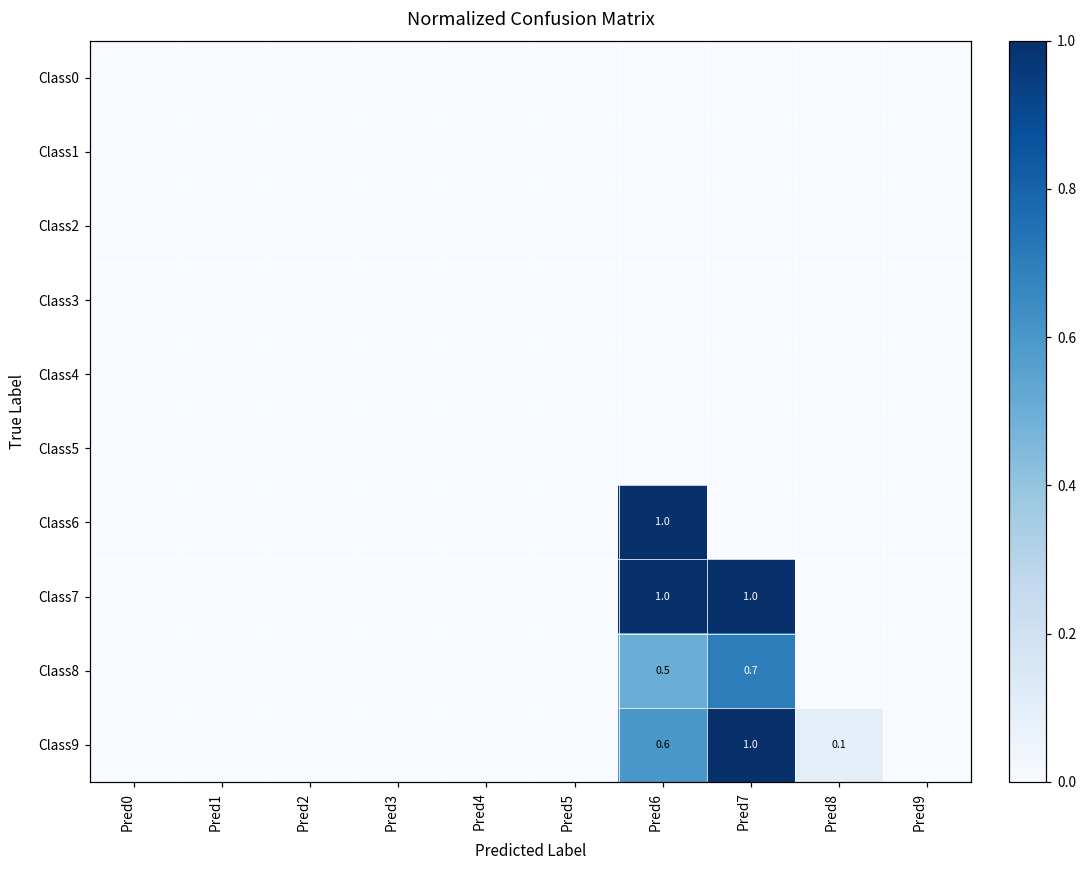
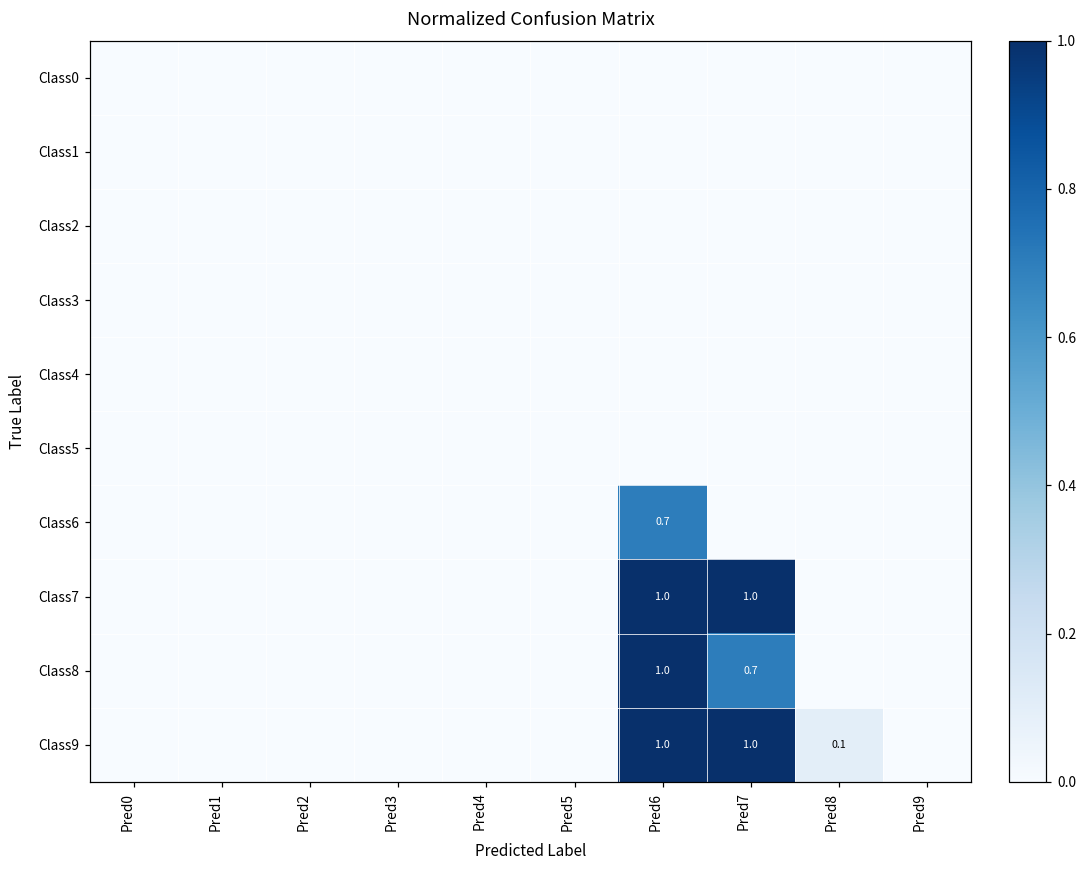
  {
    "Class6": {
-     "Pred6": 1.0
+     "Pred6": 0.7
    },
    "Class7": {
      "Pred6": 1.0,
      "Pred7": 1.0
    },
    "Class8": {
-     "Pred6": 0.5,
+     "Pred6": 1.0,
      "Pred7": 0.7
    },
    "Class9": {
-     "Pred6": 0.6,
+     "Pred6": 1.0,
      "Pred7": 1.0,
      "Pred8": 0.1
    }
  }
